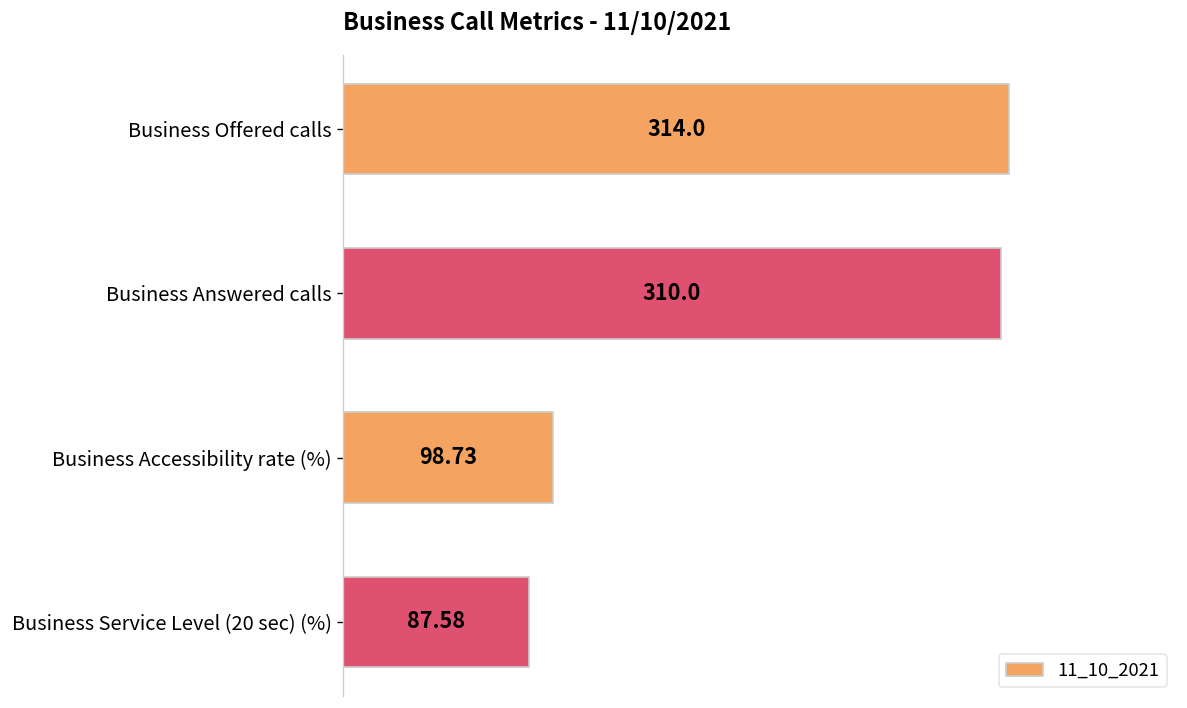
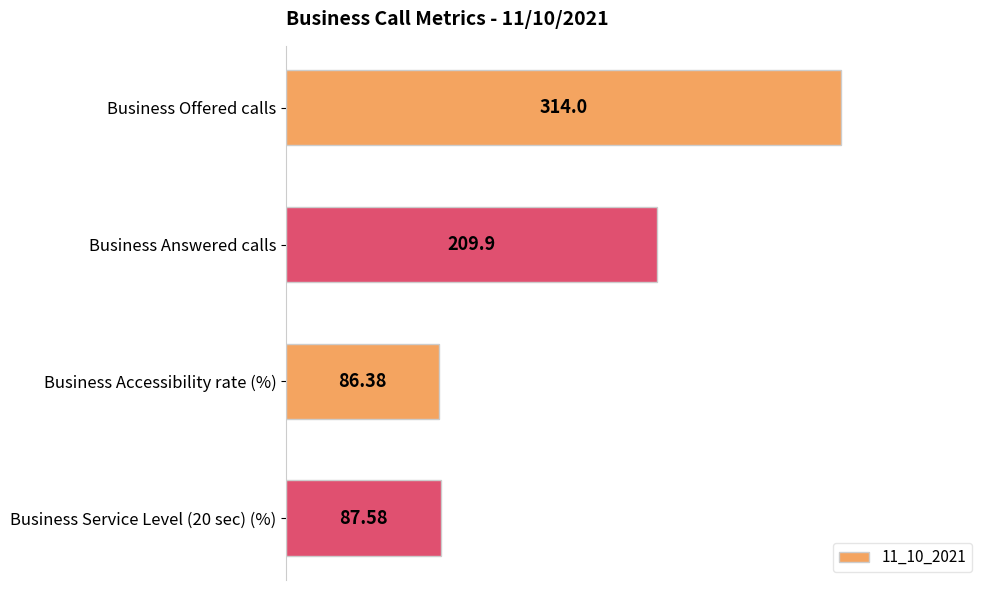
  {
    "Business Offered calls": 314.0,
-   "Business Answered calls": 310.0,
-   "Business Accessibility rate (%)": 98.73,
+   "Business Answered calls": 209.9,
+   "Business Accessibility rate (%)": 86.38,
    "Business Service Level (20 sec) (%)": 87.58
  }
